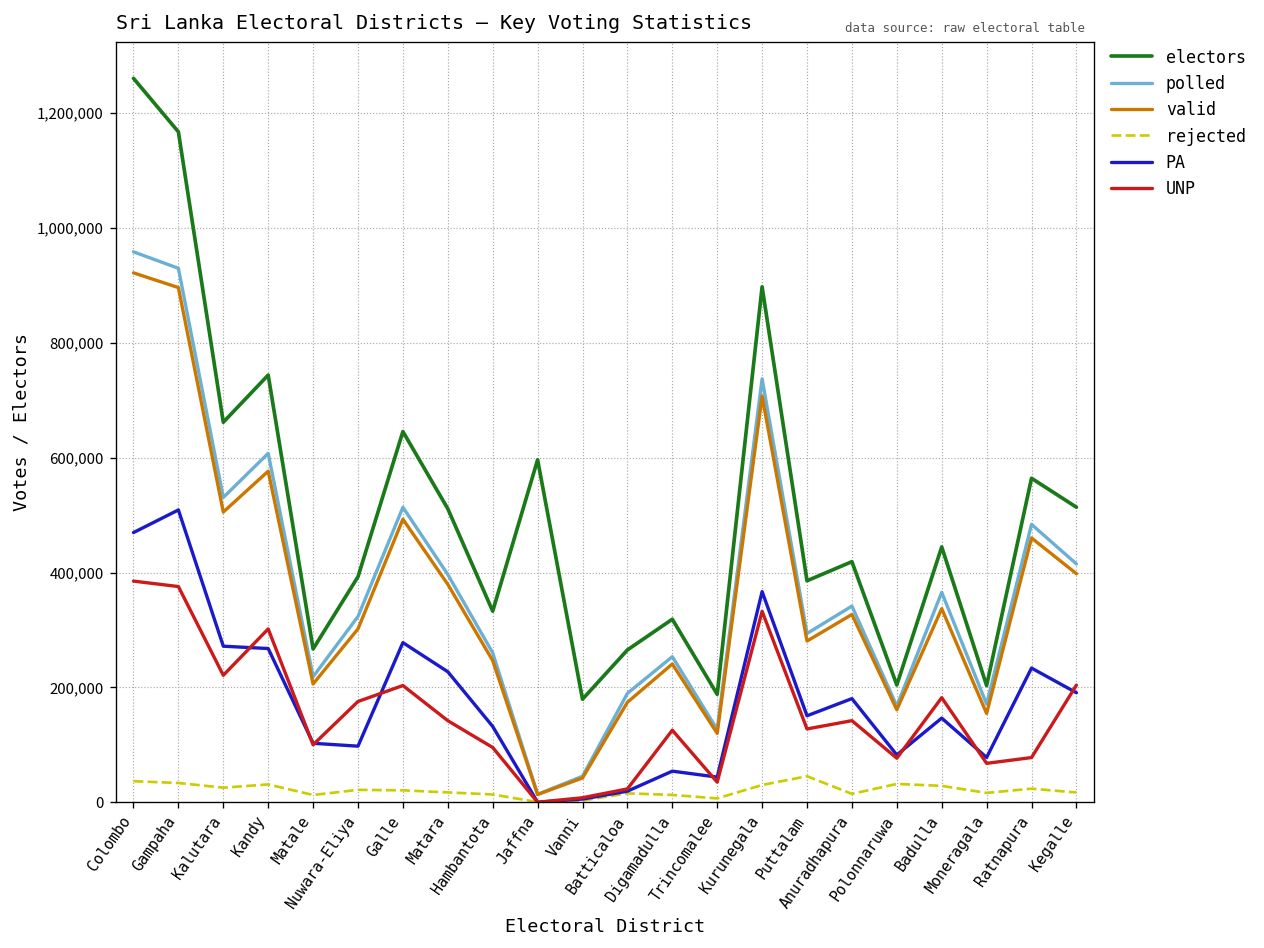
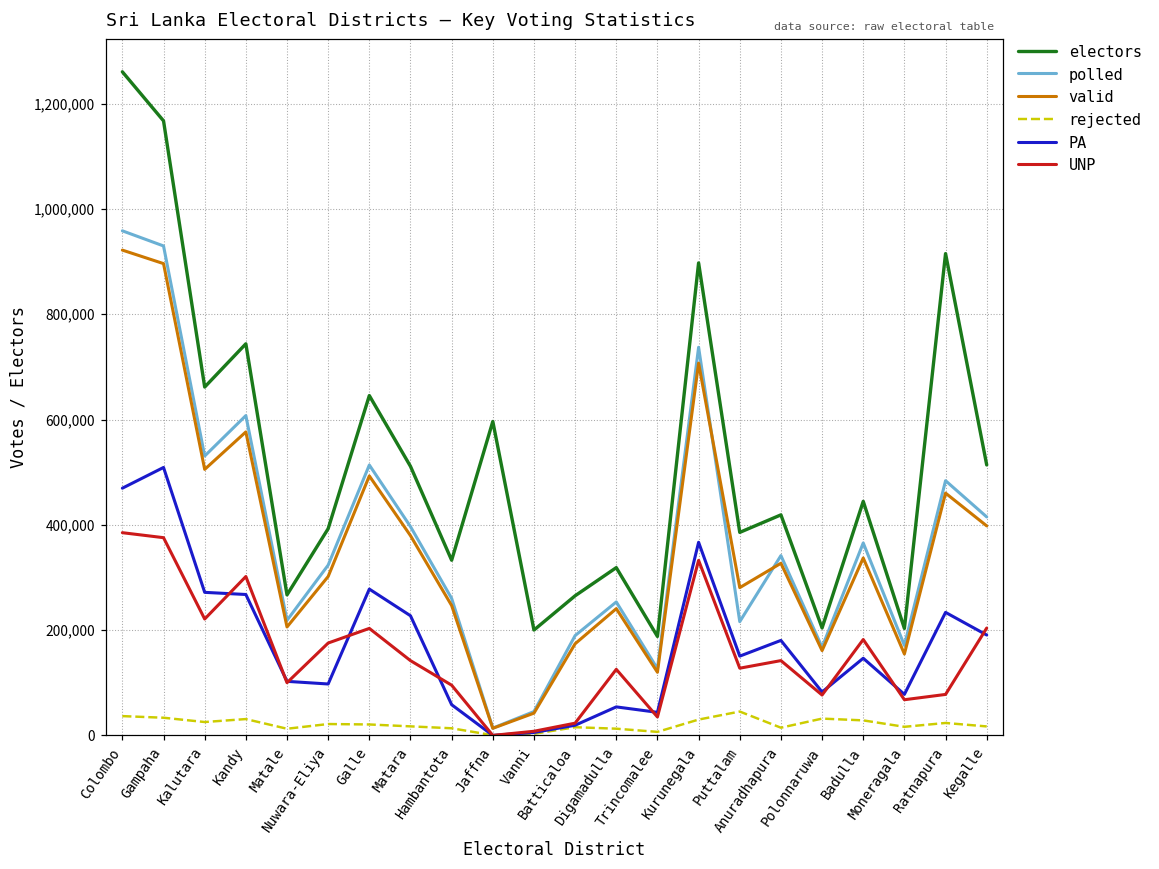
  {
    "electors": {
      "Colombo": "1,260,000",
      "Gampaha": "1,170,000",
      "Kalutara": "660,000",
      "Kandy": "740,000",
      "Matale": "270,000",
      "Nuwara-Eliya": "390,000",
      "Galle": "650,000",
      "Matara": "510,000",
      "Hambantota": "330,000",
      "Jaffna": "600,000",
-     "Vanni": "180,000",
+     "Vanni": "200,000",
      "Batticaloa": "270,000",
      "Digamadulla": "320,000",
      "Trincomalee": "190,000",
      "Kurunegala": "900,000",
      "Puttalam": "390,000",
      "Anuradhapura": "420,000",
      "Polonnaruwa": "200,000",
      "Badulla": "440,000",
      "Moneragala": "200,000",
-     "Ratnapura": "560,000",
+     "Ratnapura": "920,000",
      "Kegalle": "510,000"
    },
    "polled": {
      "Colombo": "960,000",
      "Gampaha": "930,000",
      "Kalutara": "530,000",
      "Kandy": "610,000",
      "Matale": "220,000",
      "Nuwara-Eliya": "320,000",
      "Galle": "510,000",
      "Matara": "400,000",
      "Hambantota": "260,000",
      "Batticaloa": "190,000",
      "Digamadulla": "250,000",
      "Trincomalee": "130,000",
      "Kurunegala": "740,000",
-     "Puttalam": "290,000",
+     "Puttalam": "220,000",
      "Anuradhapura": "340,000",
      "Polonnaruwa": "170,000",
      "Badulla": "370,000",
      "Moneragala": "170,000",
      "Ratnapura": "480,000",
      "Kegalle": "420,000"
    },
    "valid": {
      "Colombo": "920,000",
      "Gampaha": "900,000",
      "Kalutara": "510,000",
      "Kandy": "580,000",
      "Matale": "210,000",
      "Nuwara-Eliya": "300,000",
      "Galle": "490,000",
      "Matara": "380,000",
      "Hambantota": "250,000",
      "Batticaloa": "170,000",
      "Digamadulla": "240,000",
      "Trincomalee": "120,000",
      "Kurunegala": "710,000",
      "Puttalam": "280,000",
      "Anuradhapura": "330,000",
      "Polonnaruwa": "160,000",
      "Badulla": "340,000",
      "Moneragala": "150,000",
      "Ratnapura": "460,000",
      "Kegalle": "400,000"
    },
    "rejected": {
      "Colombo": "40,000",
      "Gampaha": "30,000",
      "Kalutara": "30,000",
      "Kandy": "30,000",
      "Matale": "10,000",
      "Nuwara-Eliya": "20,000",
      "Galle": "20,000",
      "Matara": "20,000",
      "Hambantota": "10,000",
      "Digamadulla": "10,000",
      "Trincomalee": "10,000",
      "Kurunegala": "30,000",
      "Puttalam": "50,000",
      "Anuradhapura": "10,000",
      "Polonnaruwa": "30,000",
      "Badulla": "30,000",
      "Moneragala": "20,000",
      "Ratnapura": "20,000",
      "Kegalle": "20,000"
    },
    "PA": {
      "Colombo": "470,000",
      "Gampaha": "510,000",
      "Kalutara": "270,000",
      "Kandy": "270,000",
      "Nuwara-Eliya": "100,000",
      "Galle": "280,000",
      "Matara": "230,000",
-     "Hambantota": "130,000",
+     "Hambantota": "60,000",
      "Digamadulla": "50,000",
      "Trincomalee": "40,000",
      "Kurunegala": "370,000",
      "Puttalam": "150,000",
      "Anuradhapura": "180,000",
      "Polonnaruwa": "80,000",
      "Badulla": "150,000",
      "Moneragala": "80,000",
      "Ratnapura": "230,000",
      "Kegalle": "190,000"
    },
    "UNP": {
      "Colombo": "390,000",
      "Gampaha": "380,000",
      "Kalutara": "220,000",
      "Kandy": "300,000",
      "Nuwara-Eliya": "180,000",
      "Galle": "200,000",
      "Matara": "140,000",
      "Hambantota": "100,000",
      "Digamadulla": "130,000",
      "Trincomalee": "30,000",
      "Kurunegala": "330,000",
      "Puttalam": "130,000",
      "Anuradhapura": "140,000",
      "Polonnaruwa": "80,000",
      "Badulla": "180,000",
      "Moneragala": "70,000",
      "Ratnapura": "80,000",
      "Kegalle": "200,000"
    }
  }
